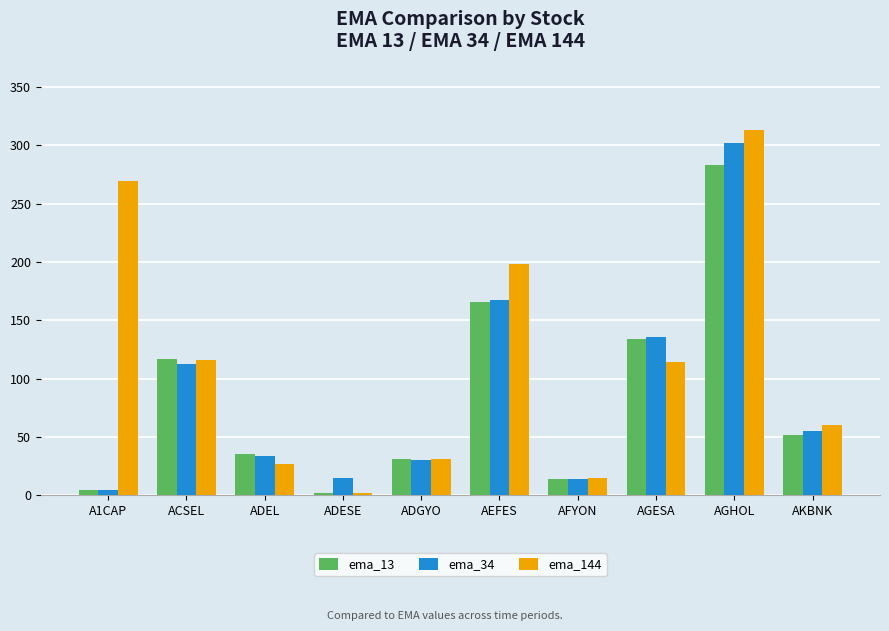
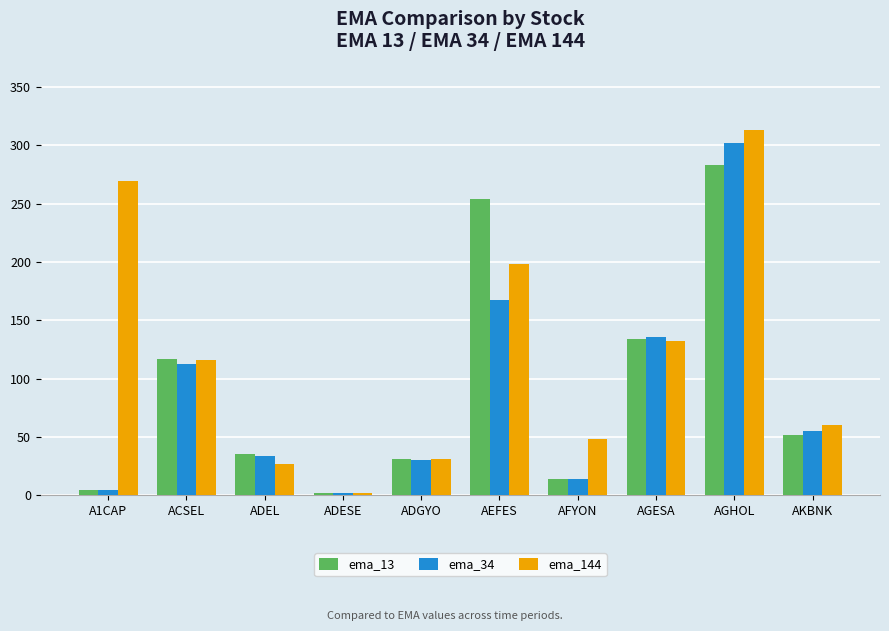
  {
    "ema_13": {
      "A1CAP": 5,
      "ACSEL": 117,
      "ADEL": 35,
      "ADGYO": 31,
-     "AEFES": 166,
+     "AEFES": 254,
      "AFYON": 14,
      "AGESA": 134,
      "AGHOL": 283,
      "AKBNK": 51
    },
    "ema_34": {
      "A1CAP": 5,
      "ACSEL": 112,
      "ADEL": 33,
-     "ADESE": 15,
+     "ADESE": 2,
      "ADGYO": 31,
      "AEFES": 168,
      "AFYON": 14,
      "AGESA": 135,
      "AGHOL": 302,
      "AKBNK": 55
    },
    "ema_144": {
      "A1CAP": 270,
      "ACSEL": 116,
      "ADEL": 27,
      "ADGYO": 31,
      "AEFES": 198,
-     "AFYON": 15,
-     "AGESA": 114,
+     "AFYON": 49,
+     "AGESA": 133,
      "AGHOL": 313,
      "AKBNK": 60
    }
  }
